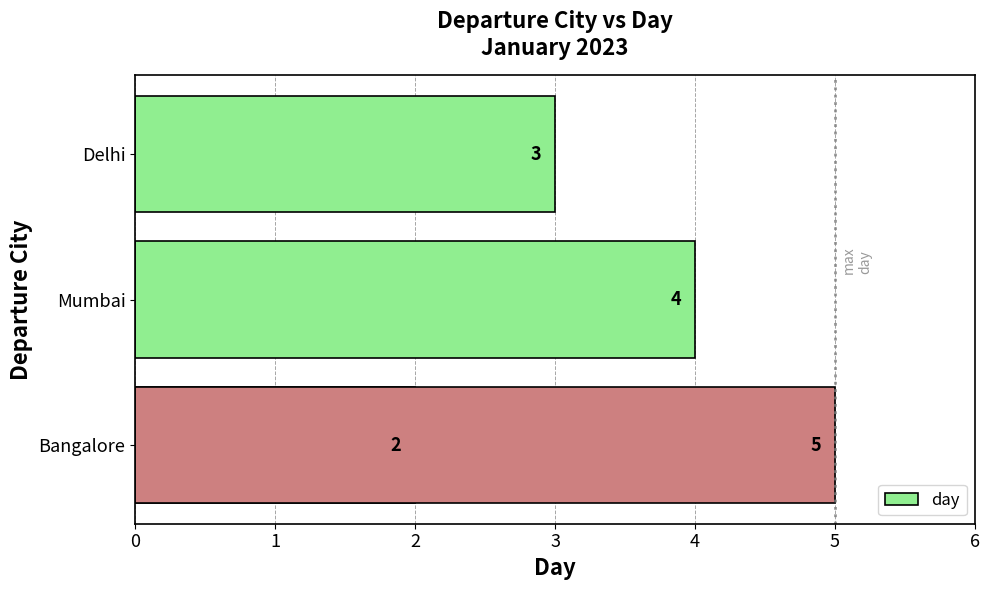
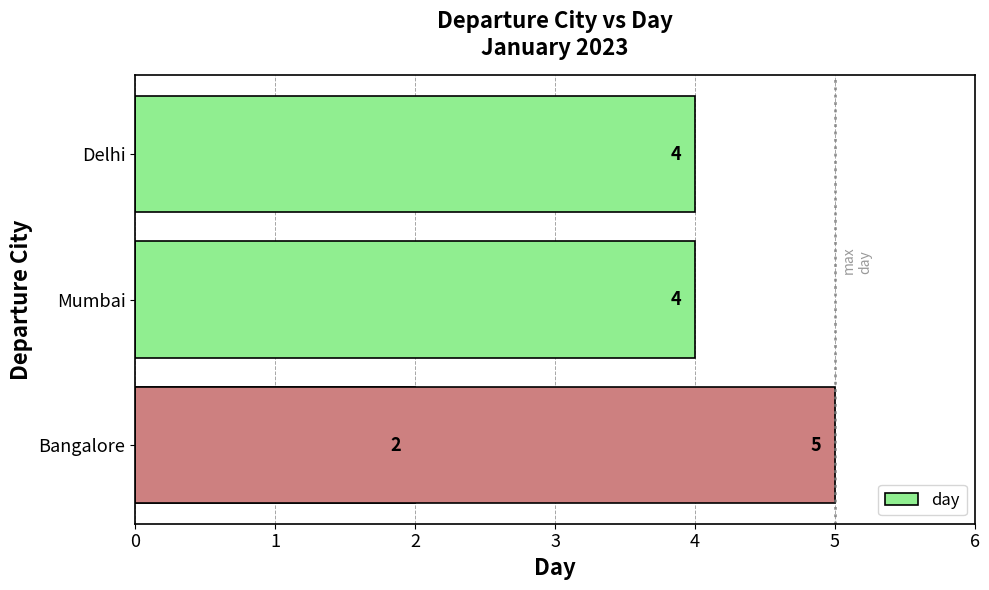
  {
-   "Delhi": 3,
+   "Delhi": 4,
    "Mumbai": 4
  }
